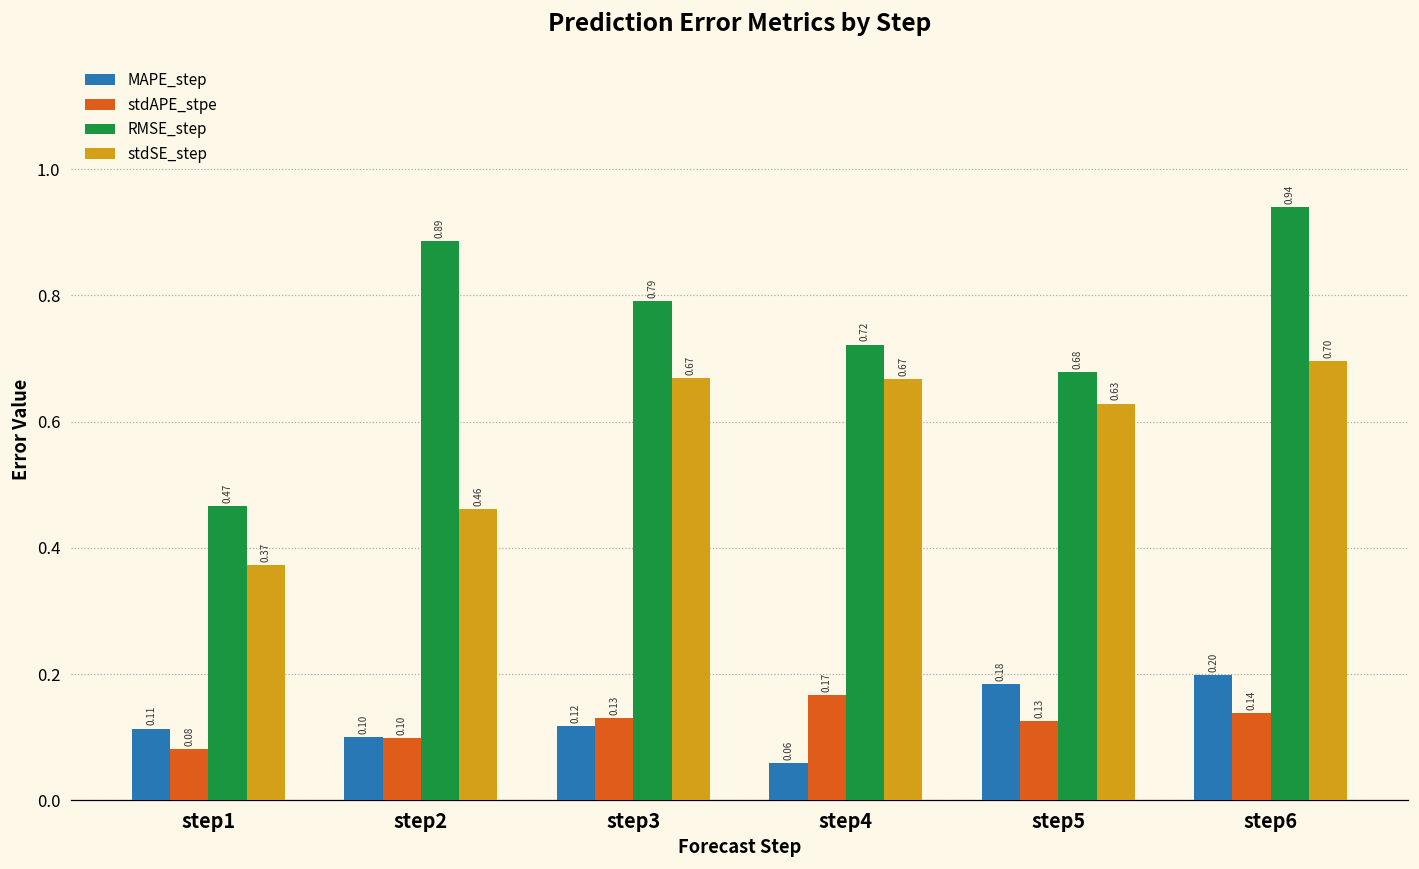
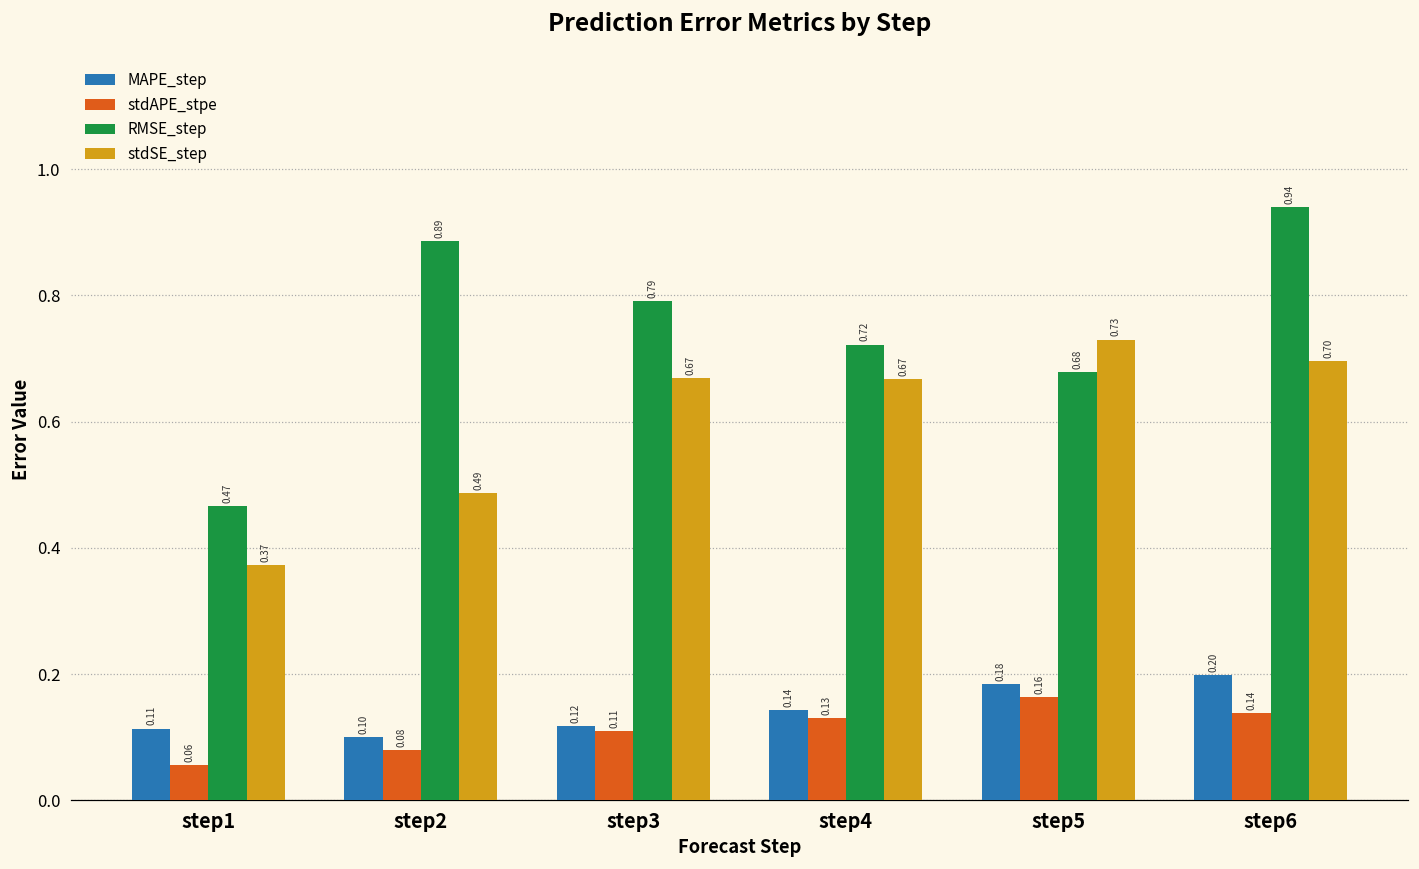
  {
    "MAPE_step": {
      "step1": 0.11,
      "step2": 0.10,
      "step3": 0.12,
-     "step4": 0.06,
+     "step4": 0.14,
      "step5": 0.18,
      "step6": 0.20
    },
    "stdAPE_stpe": {
-     "step1": 0.08,
-     "step2": 0.10,
-     "step3": 0.13,
-     "step4": 0.17,
-     "step5": 0.13,
+     "step1": 0.06,
+     "step2": 0.08,
+     "step3": 0.11,
+     "step4": 0.13,
+     "step5": 0.16,
      "step6": 0.14
    },
    "RMSE_step": {
      "step1": 0.47,
      "step2": 0.89,
      "step3": 0.79,
      "step4": 0.72,
      "step5": 0.68,
      "step6": 0.94
    },
    "stdSE_step": {
      "step1": 0.37,
-     "step2": 0.46,
+     "step2": 0.49,
      "step3": 0.67,
      "step4": 0.67,
-     "step5": 0.63,
+     "step5": 0.73,
      "step6": 0.70
    }
  }
